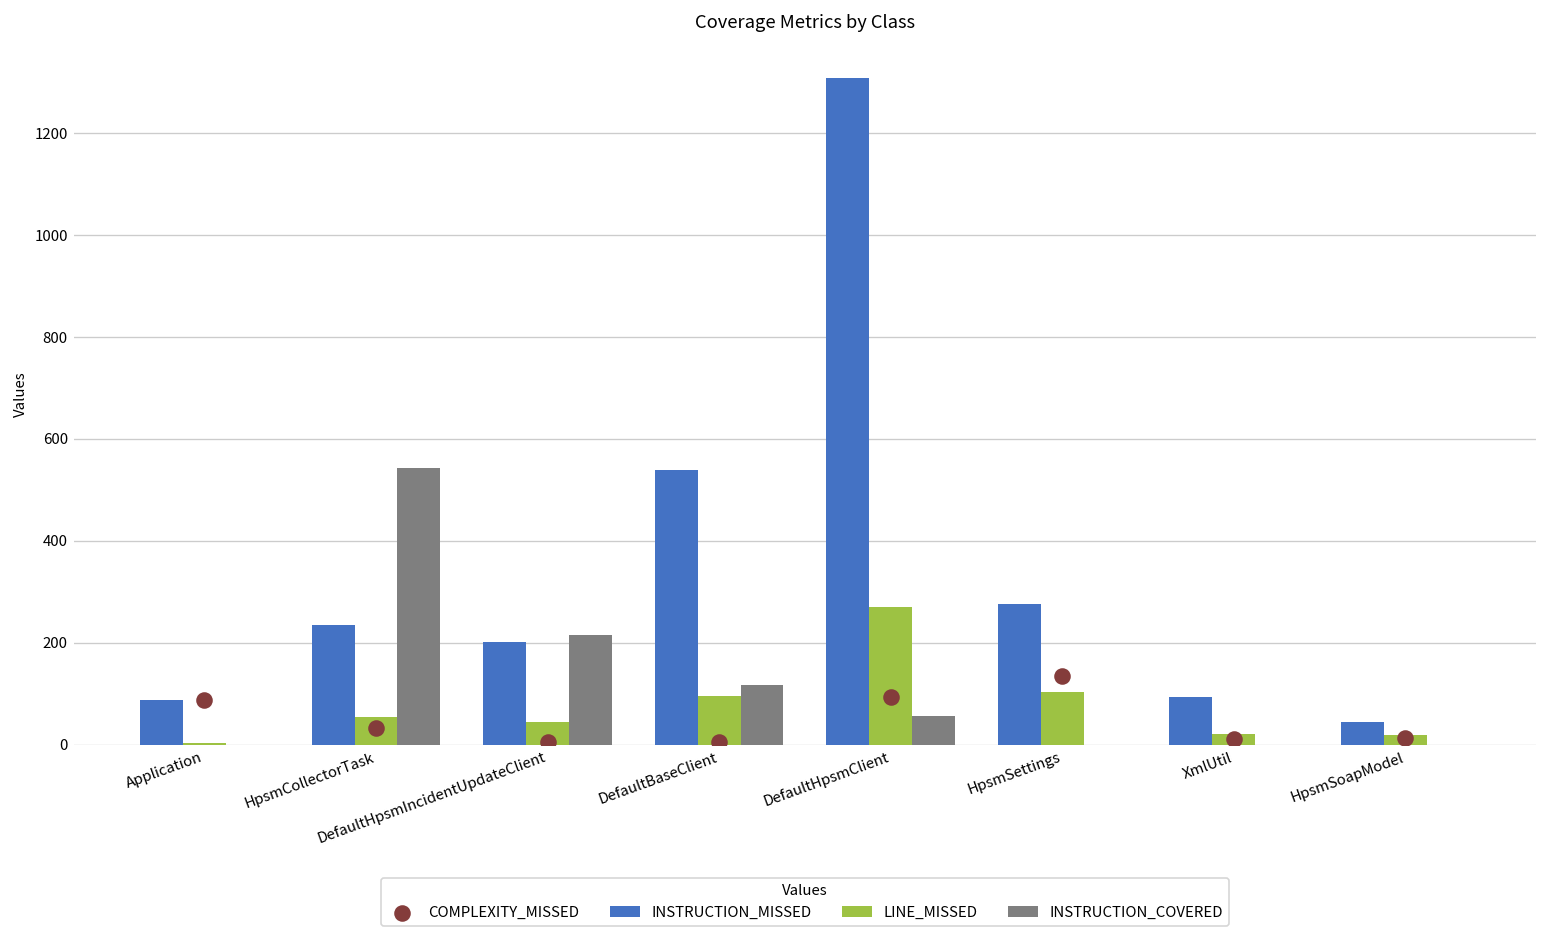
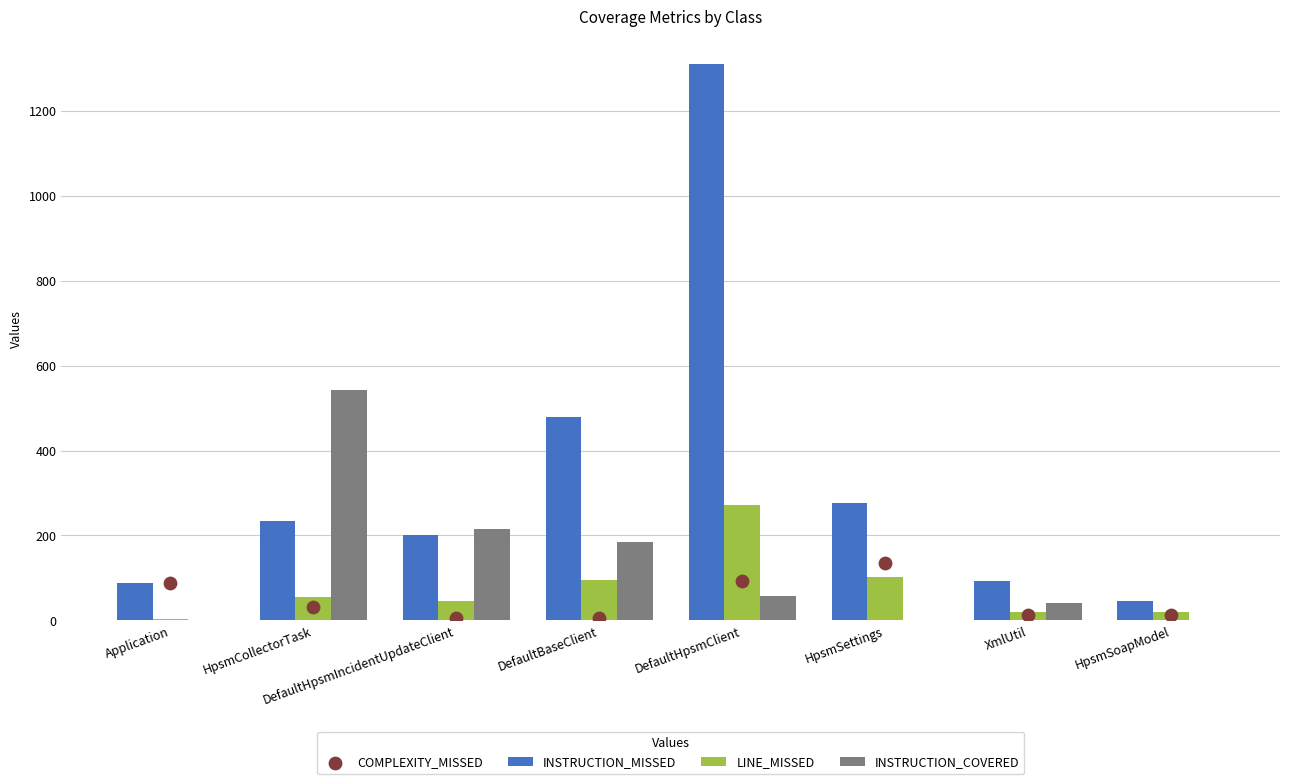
  {
    "INSTRUCTION_MISSED": {
      "Application": 90,
      "HpsmCollectorTask": 230,
      "DefaultHpsmIncidentUpdateClient": 200,
-     "DefaultBaseClient": 540,
+     "DefaultBaseClient": 480,
      "DefaultHpsmClient": 1310,
      "HpsmSettings": 280,
      "XmlUtil": 90,
      "HpsmSoapModel": 50
    },
    "LINE_MISSED": {
      "HpsmCollectorTask": 50,
      "DefaultHpsmIncidentUpdateClient": 50,
      "DefaultBaseClient": 100,
      "DefaultHpsmClient": 270,
      "HpsmSettings": 100,
      "XmlUtil": 20,
      "HpsmSoapModel": 20
    },
    "INSTRUCTION_COVERED": {
      "Application": 0,
      "HpsmCollectorTask": 540,
      "DefaultHpsmIncidentUpdateClient": 220,
-     "DefaultBaseClient": 120,
+     "DefaultBaseClient": 180,
      "DefaultHpsmClient": 60,
      "HpsmSettings": 0,
-     "XmlUtil": 0,
+     "XmlUtil": 40,
      "HpsmSoapModel": 0
    }
  }
